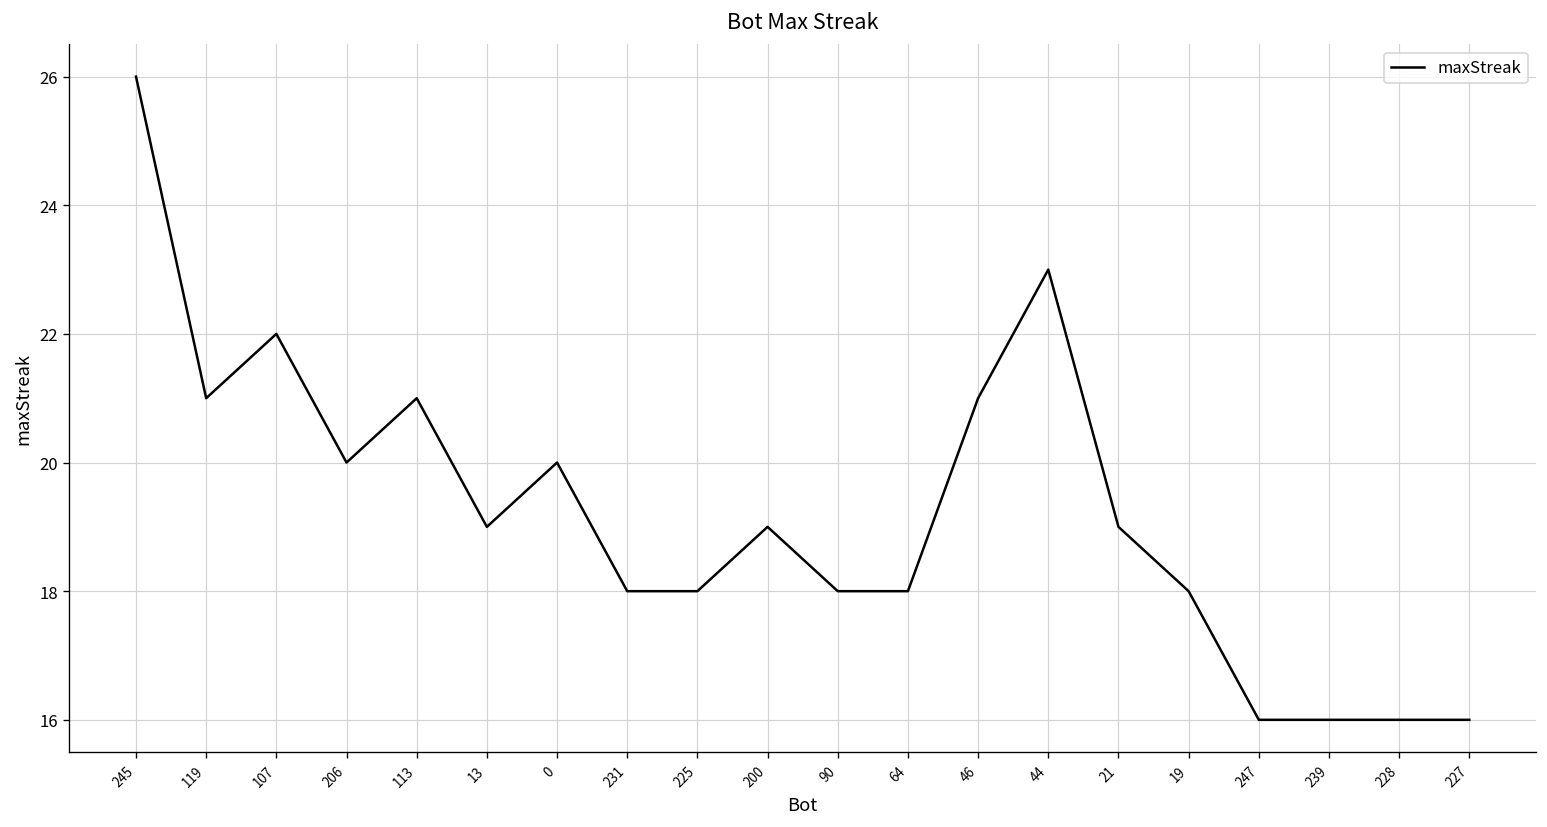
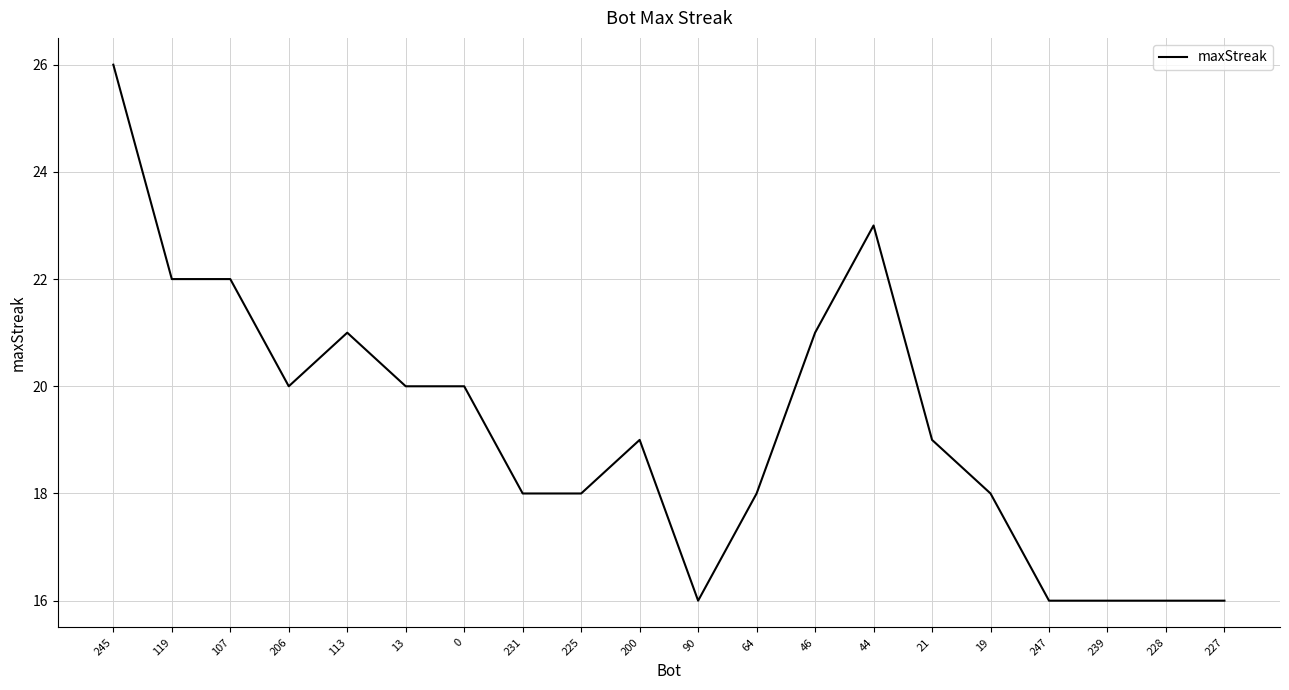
  {
    "245": 26,
-   "119": 21,
+   "119": 22,
    "107": 22,
    "206": 20,
    "113": 21,
-   "13": 19,
+   "13": 20,
    "0": 20,
    "231": 18,
    "225": 18,
    "200": 19,
-   "90": 18,
+   "90": 16,
    "64": 18,
    "46": 21,
    "44": 23,
    "21": 19,
    "19": 18,
    "247": 16,
    "239": 16,
    "228": 16,
    "227": 16
  }
